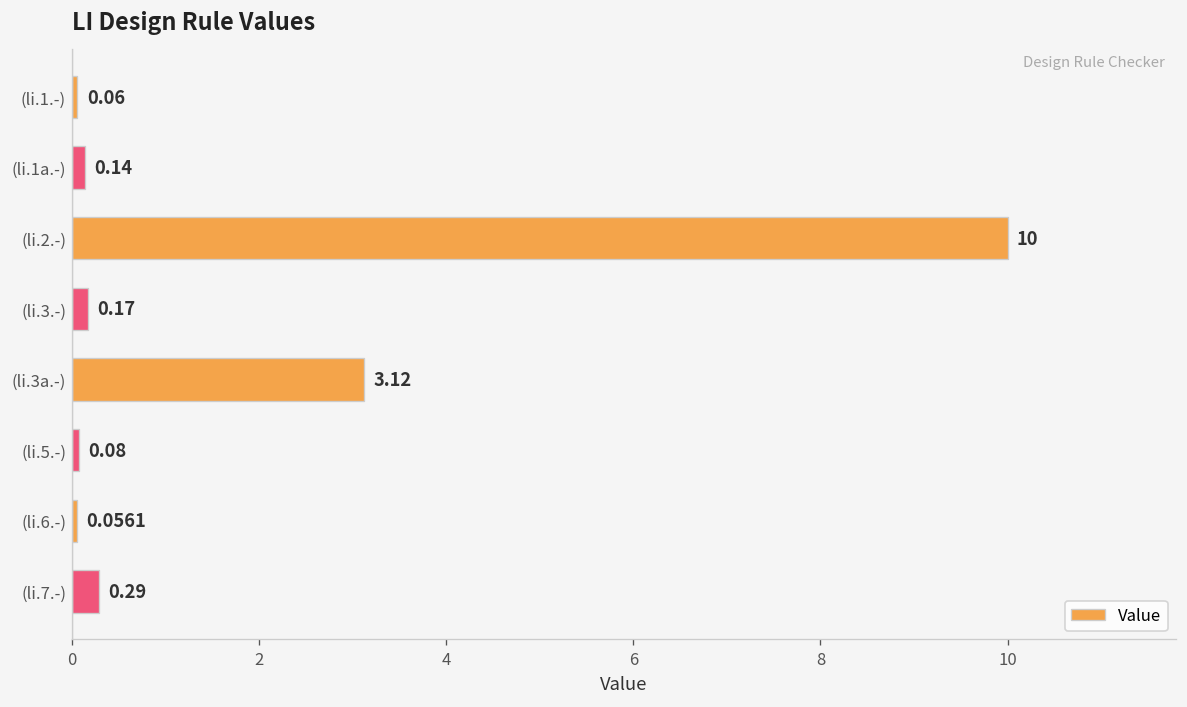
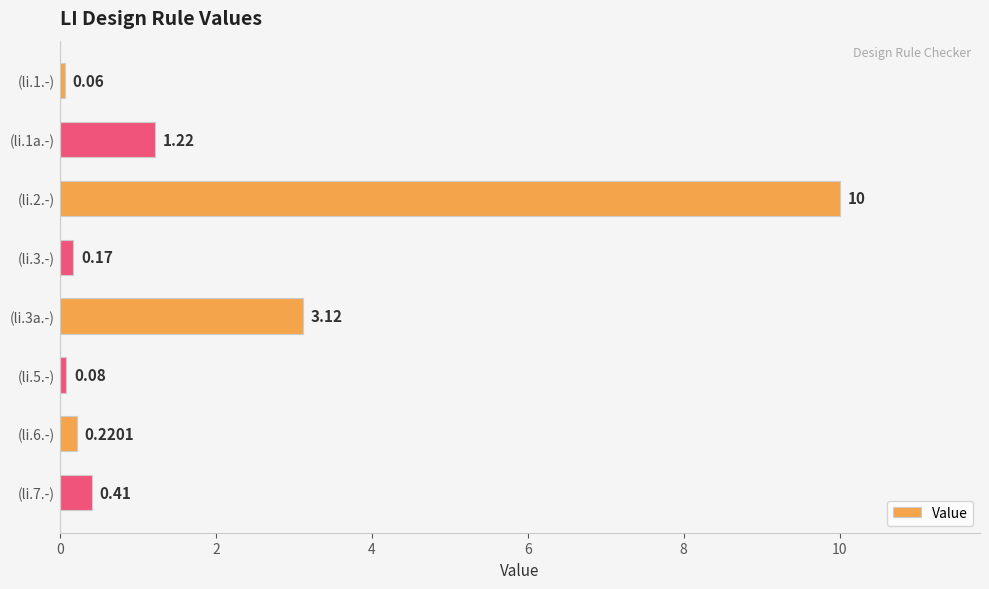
  {
    "(li.1.-)": 0.06,
-   "(li.1a.-)": 0.14,
+   "(li.1a.-)": 1.22,
    "(li.2.-)": 10,
    "(li.3.-)": 0.17,
    "(li.3a.-)": 3.12,
    "(li.5.-)": 0.08,
-   "(li.6.-)": 0.0561,
-   "(li.7.-)": 0.29
+   "(li.6.-)": 0.2201,
+   "(li.7.-)": 0.41
  }
